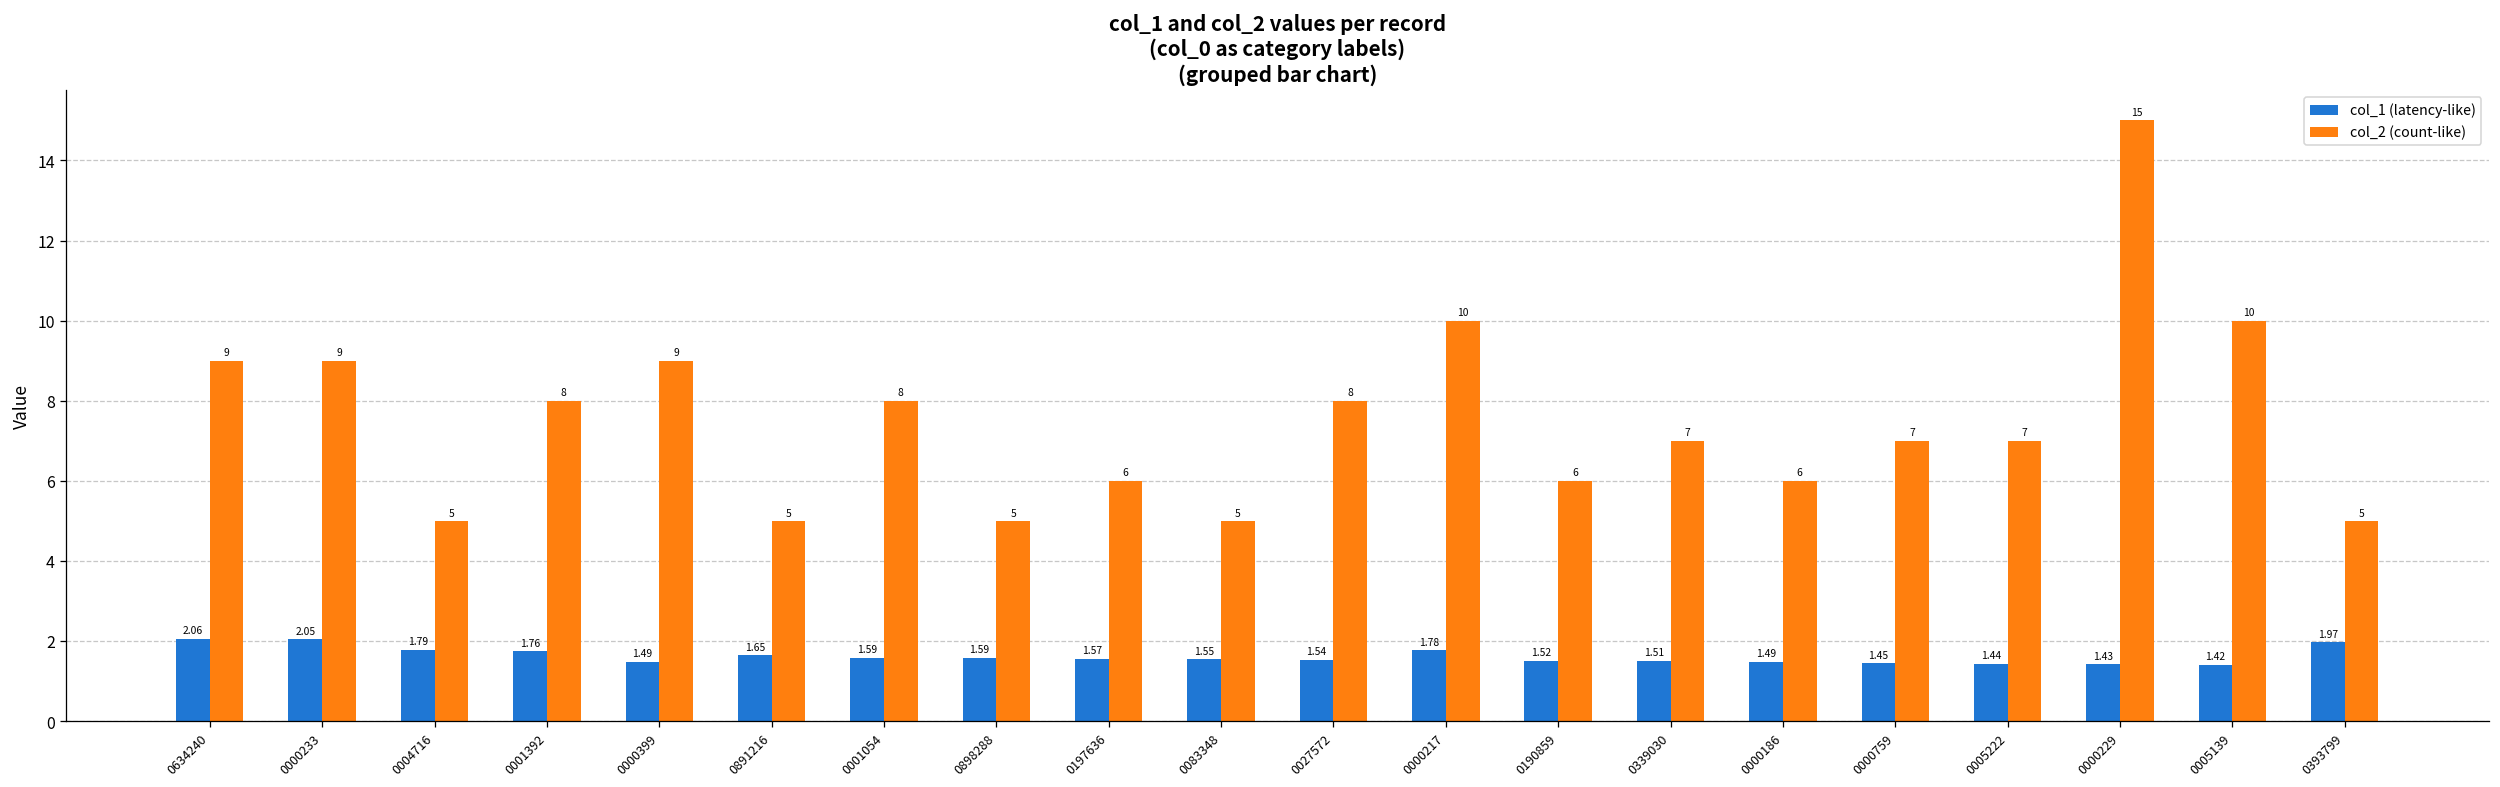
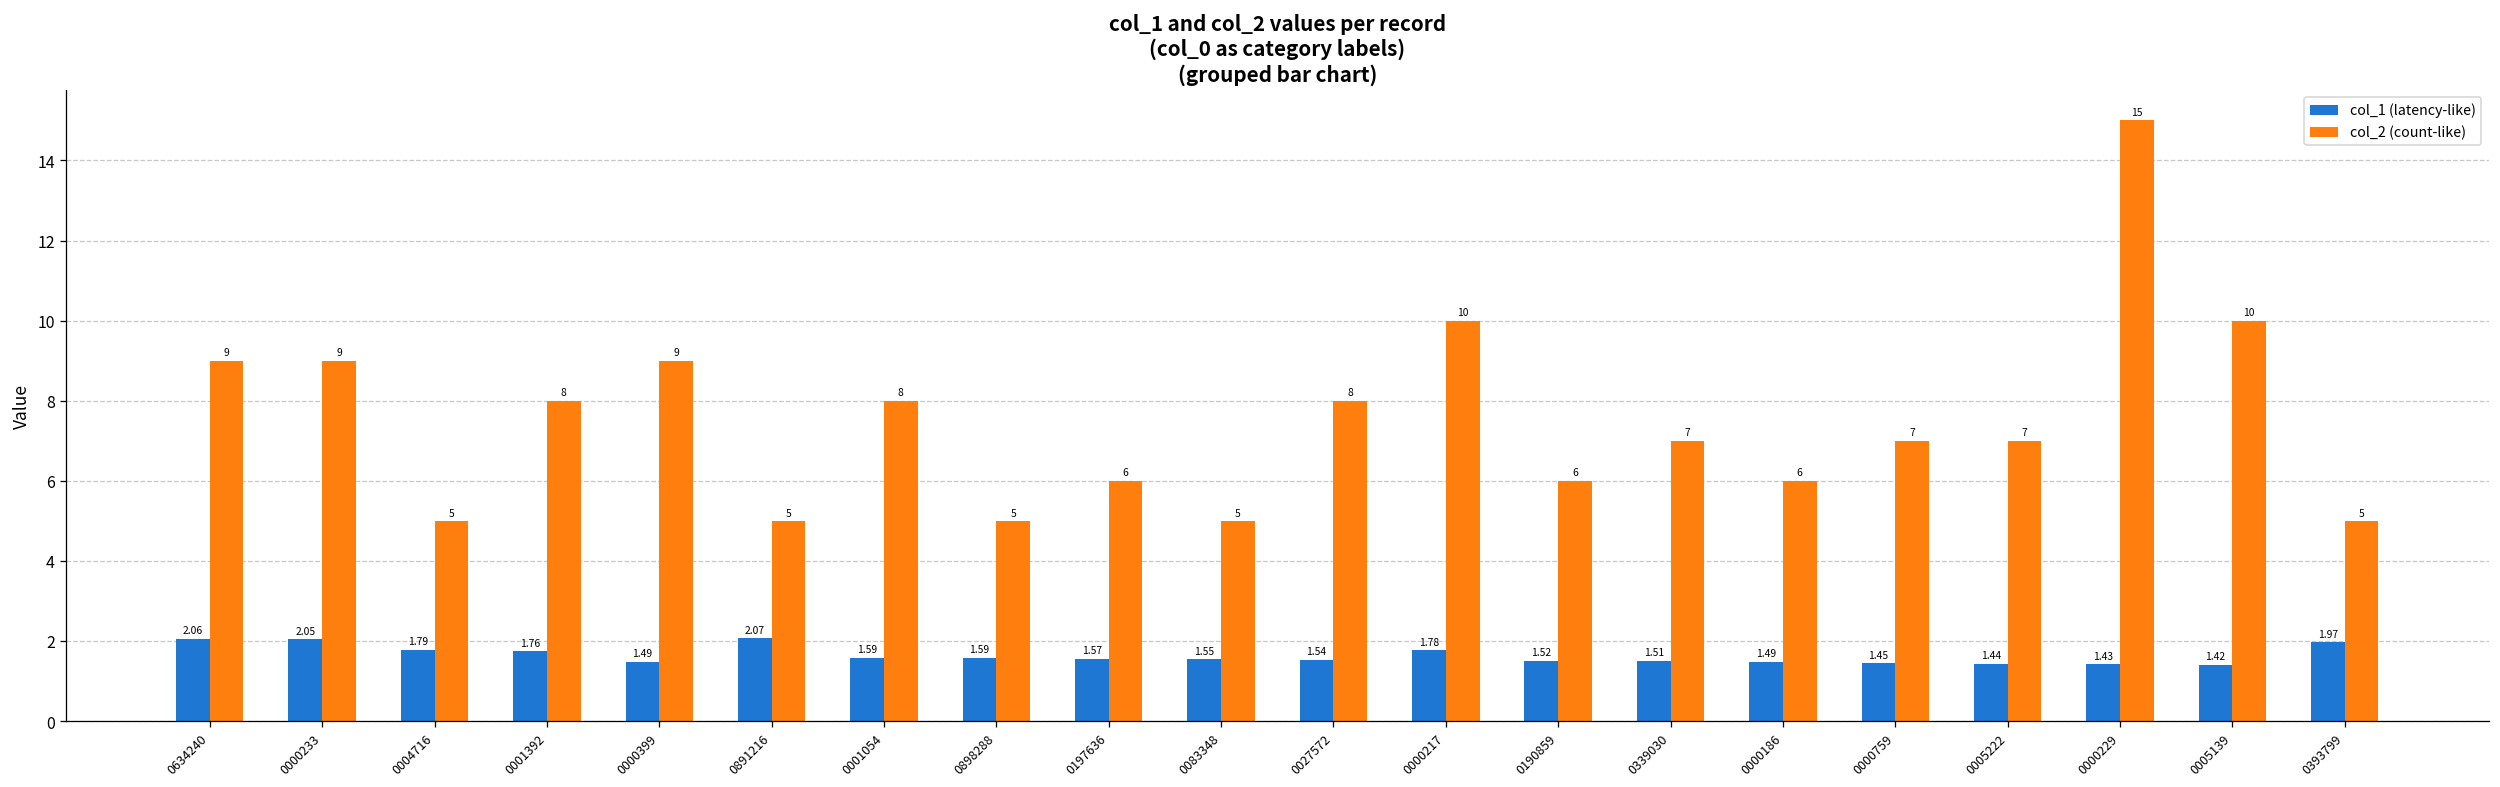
  {
    "col_1 (latency-like)": {
      "0634240": 2.06,
      "0000233": 2.05,
      "0004716": 1.79,
      "0001392": 1.76,
      "0000399": 1.49,
-     "0891216": 1.65,
+     "0891216": 2.07,
      "0001054": 1.59,
      "0898288": 1.59,
      "0197636": 1.57,
      "0083348": 1.55,
      "0027572": 1.54,
      "0000217": 1.78,
      "0190859": 1.52,
      "0339030": 1.51,
      "0000186": 1.49,
      "0000759": 1.45,
      "0005222": 1.44,
      "0000229": 1.43,
      "0005139": 1.42,
      "0393799": 1.97
    },
    "col_2 (count-like)": {
      "0634240": 9,
      "0000233": 9,
      "0004716": 5,
      "0001392": 8,
      "0000399": 9,
      "0891216": 5,
      "0001054": 8,
      "0898288": 5,
      "0197636": 6,
      "0083348": 5,
      "0027572": 8,
      "0000217": 10,
      "0190859": 6,
      "0339030": 7,
      "0000186": 6,
      "0000759": 7,
      "0005222": 7,
      "0000229": 15,
      "0005139": 10,
      "0393799": 5
    }
  }
